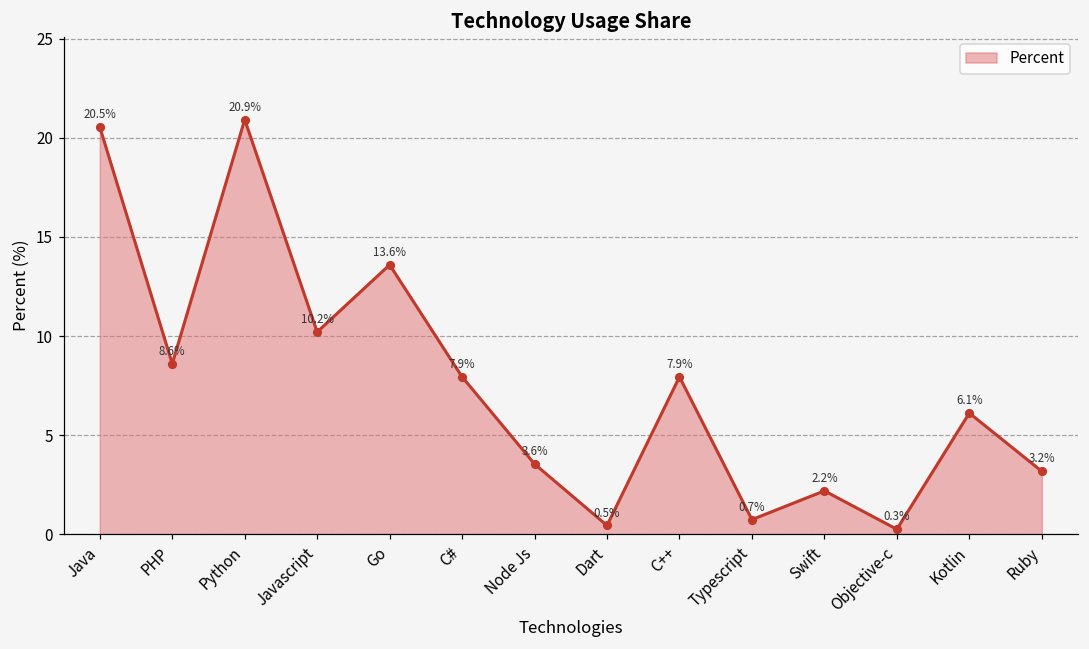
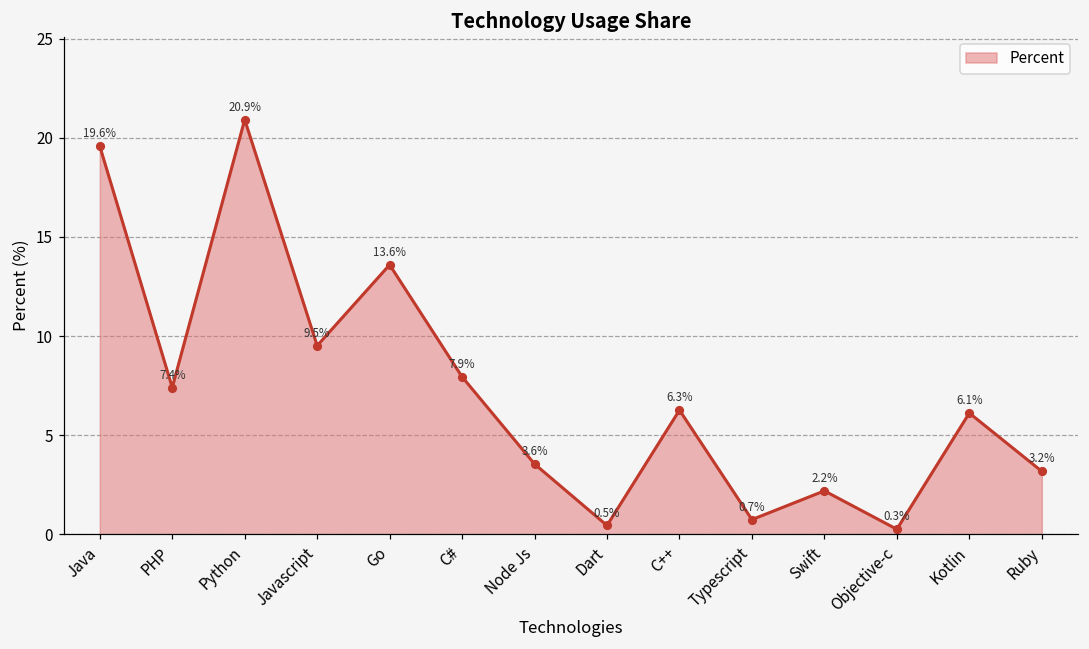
  {
-   "Java": "20.5%",
-   "PHP": "8.6%",
+   "Java": "19.6%",
+   "PHP": "7.4%",
    "Python": "20.9%",
-   "Javascript": "10.2%",
+   "Javascript": "9.5%",
    "Go": "13.6%",
    "C#": "7.9%",
    "Node Js": "3.6%",
    "Dart": "0.5%",
-   "C++": "7.9%",
+   "C++": "6.3%",
    "Typescript": "0.7%",
    "Swift": "2.2%",
    "Objective-c": "0.3%",
    "Kotlin": "6.1%",
    "Ruby": "3.2%"
  }
